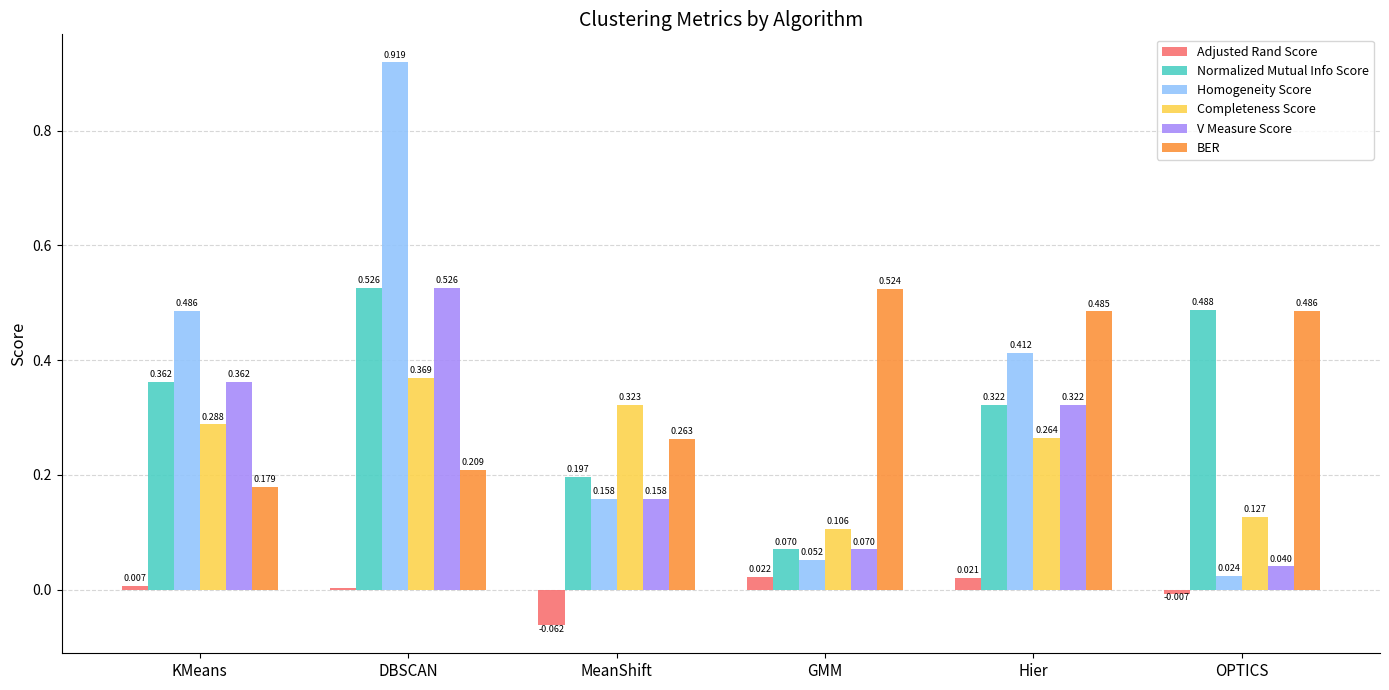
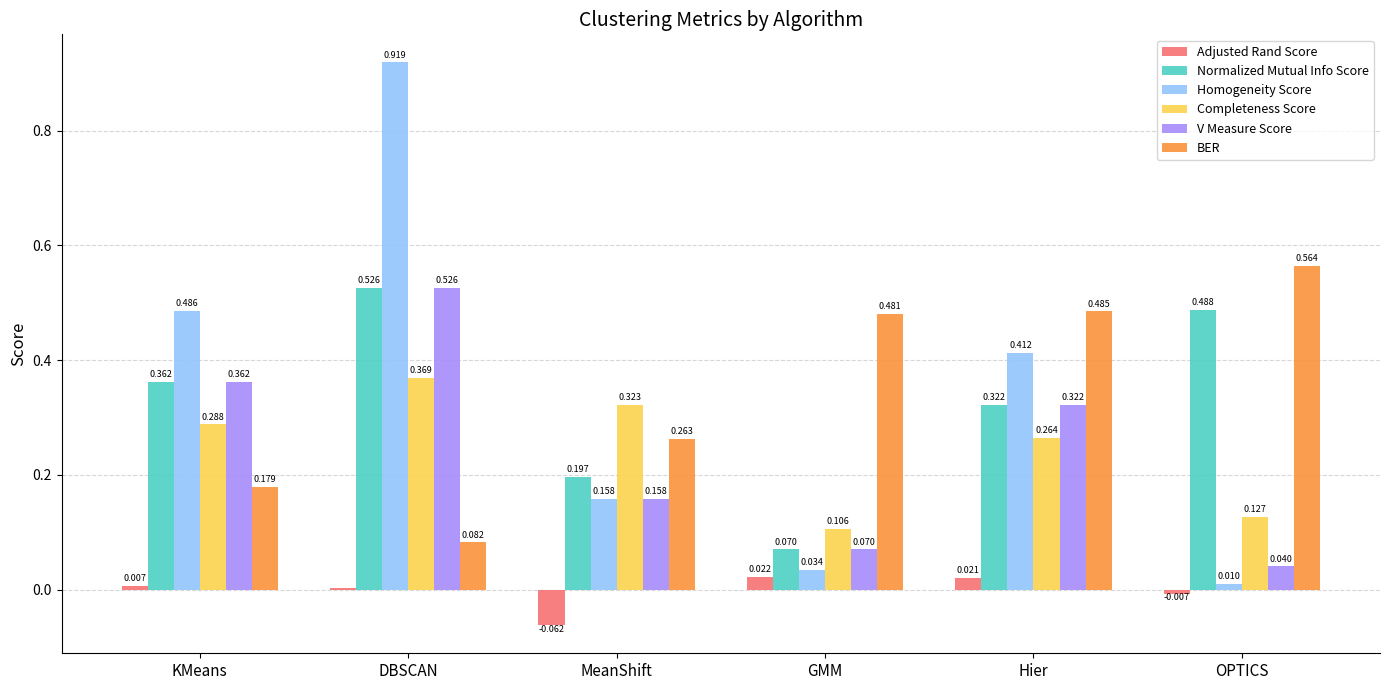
  {
    "Adjusted Rand Score": {
      "KMeans": 0.007,
      "MeanShift": -0.062,
      "GMM": 0.022,
      "Hier": 0.021,
      "OPTICS": -0.007
    },
    "Normalized Mutual Info Score": {
      "KMeans": 0.362,
      "DBSCAN": 0.526,
      "MeanShift": 0.197,
      "GMM": 0.070,
      "Hier": 0.322,
      "OPTICS": 0.488
    },
    "Homogeneity Score": {
      "KMeans": 0.486,
      "DBSCAN": 0.919,
      "MeanShift": 0.158,
-     "GMM": 0.052,
+     "GMM": 0.034,
      "Hier": 0.412,
-     "OPTICS": 0.024
+     "OPTICS": 0.010
    },
    "Completeness Score": {
      "KMeans": 0.288,
      "DBSCAN": 0.369,
      "MeanShift": 0.323,
      "GMM": 0.106,
      "Hier": 0.264,
      "OPTICS": 0.127
    },
    "V Measure Score": {
      "KMeans": 0.362,
      "DBSCAN": 0.526,
      "MeanShift": 0.158,
      "GMM": 0.070,
      "Hier": 0.322,
      "OPTICS": 0.040
    },
    "BER": {
      "KMeans": 0.179,
-     "DBSCAN": 0.209,
+     "DBSCAN": 0.082,
      "MeanShift": 0.263,
-     "GMM": 0.524,
+     "GMM": 0.481,
      "Hier": 0.485,
-     "OPTICS": 0.486
+     "OPTICS": 0.564
    }
  }
